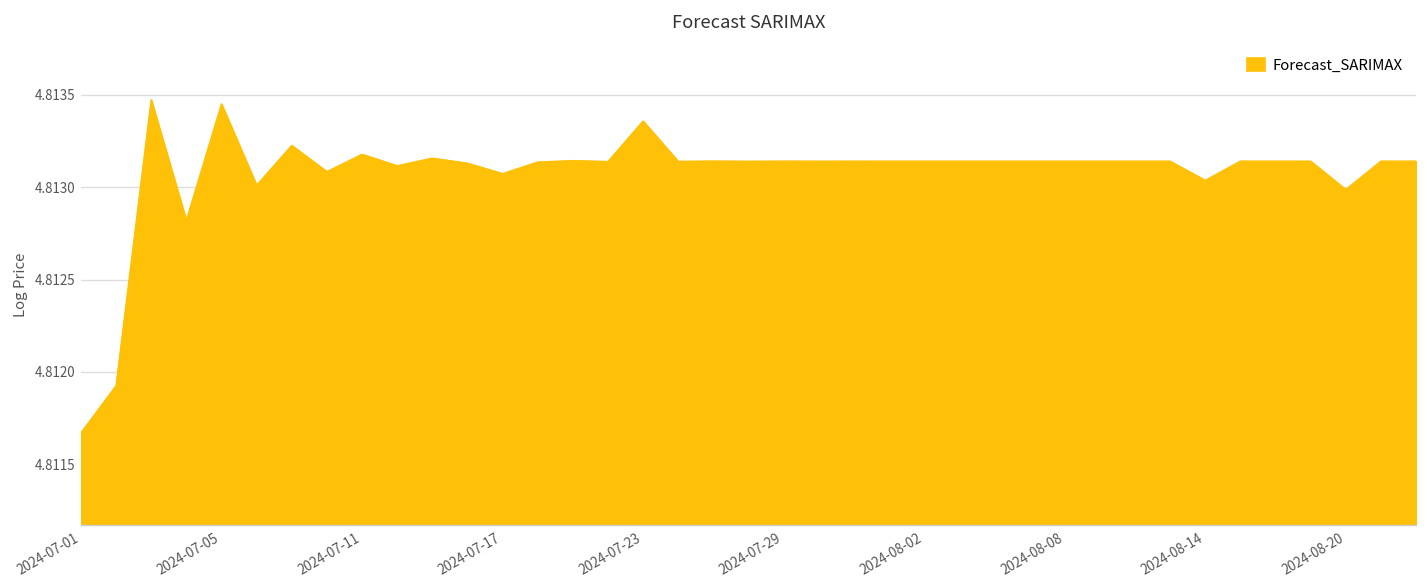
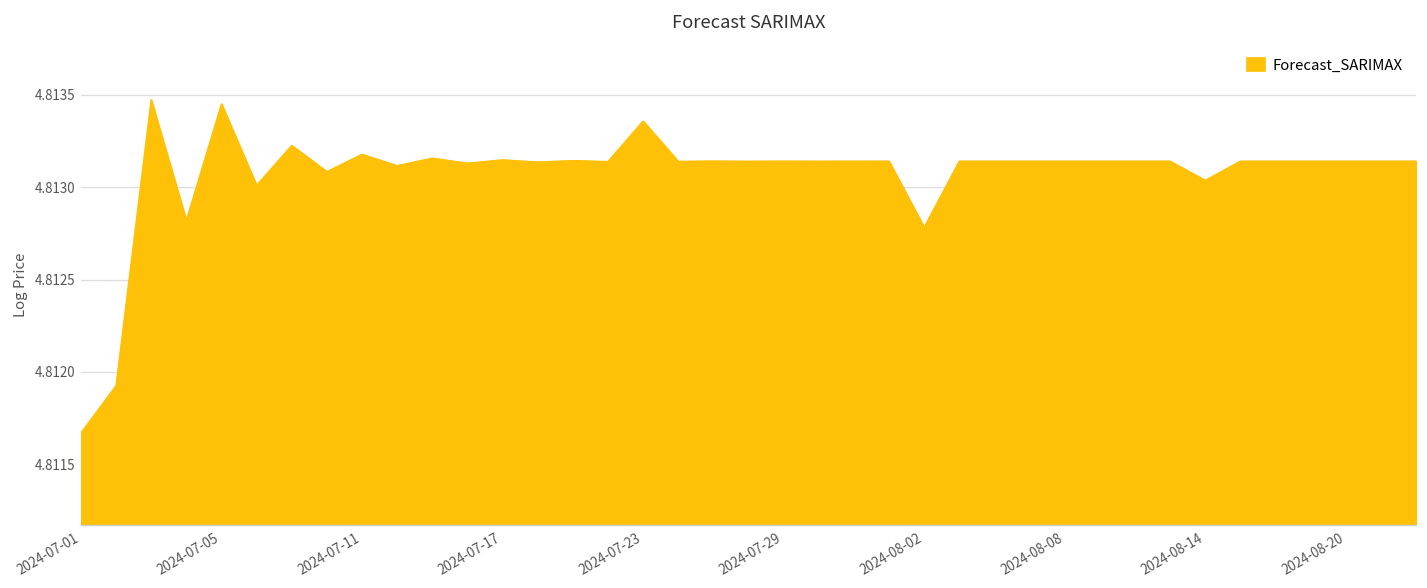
  {
    "2024-07-01": 4.81167,
    "2024-07-05": 4.81345,
    "2024-07-11": 4.81318,
-   "2024-07-17": 4.81307,
+   "2024-07-17": 4.81315,
    "2024-07-23": 4.81336,
    "2024-07-29": 4.81314,
-   "2024-08-02": 4.81314,
+   "2024-08-02": 4.81278,
    "2024-08-08": 4.81314,
    "2024-08-14": 4.81304,
-   "2024-08-20": 4.81299
+   "2024-08-20": 4.81314
  }
